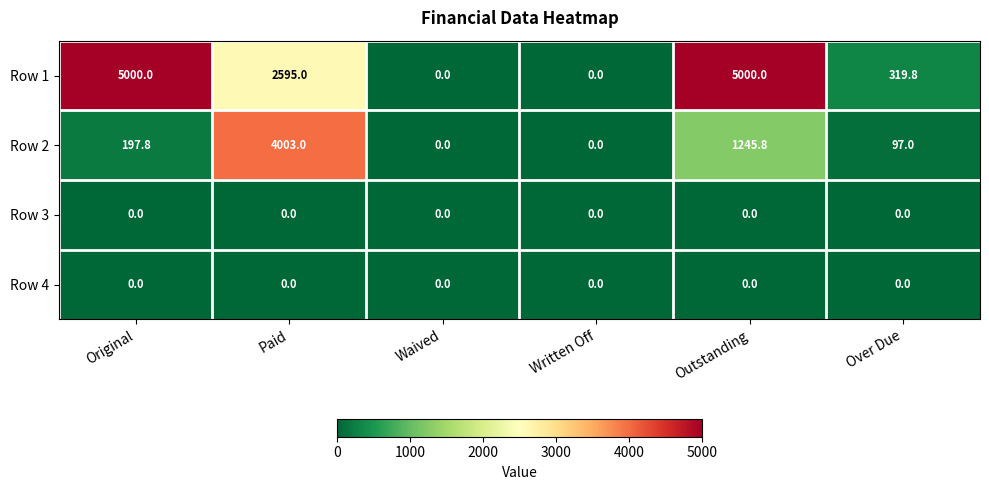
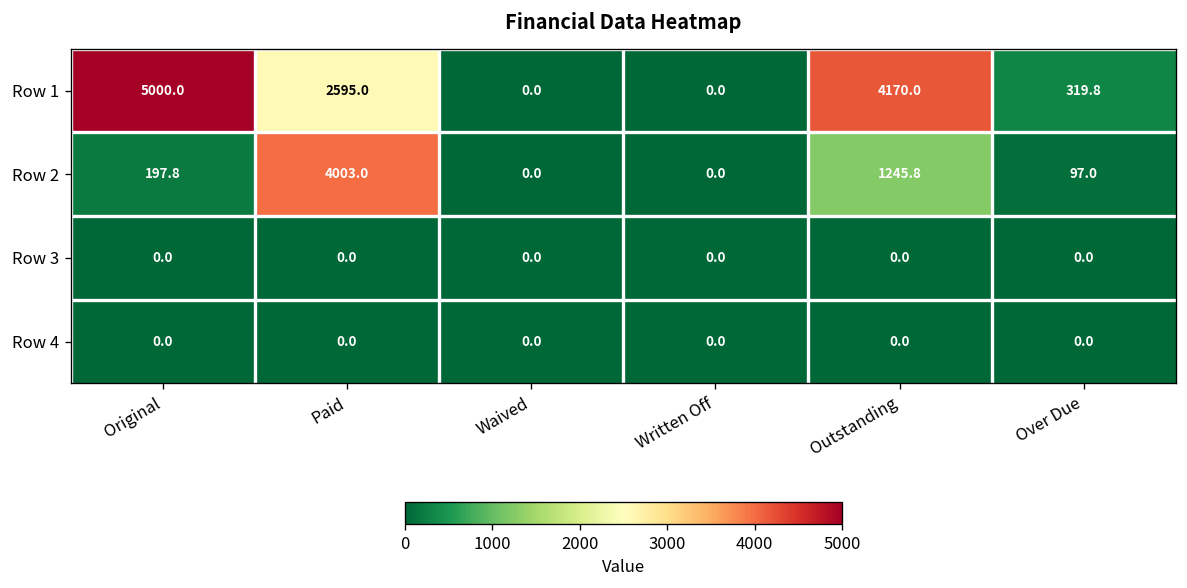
  {
    "Row 1": {
      "Original": 5000.0,
      "Paid": 2595.0,
      "Waived": 0.0,
      "Written Off": 0.0,
-     "Outstanding": 5000.0,
+     "Outstanding": 4170.0,
      "Over Due": 319.8
    },
    "Row 2": {
      "Original": 197.8,
      "Paid": 4003.0,
      "Waived": 0.0,
      "Written Off": 0.0,
      "Outstanding": 1245.8,
      "Over Due": 97.0
    },
    "Row 3": {
      "Original": 0.0,
      "Paid": 0.0,
      "Waived": 0.0,
      "Written Off": 0.0,
      "Outstanding": 0.0,
      "Over Due": 0.0
    },
    "Row 4": {
      "Original": 0.0,
      "Paid": 0.0,
      "Waived": 0.0,
      "Written Off": 0.0,
      "Outstanding": 0.0,
      "Over Due": 0.0
    }
  }
